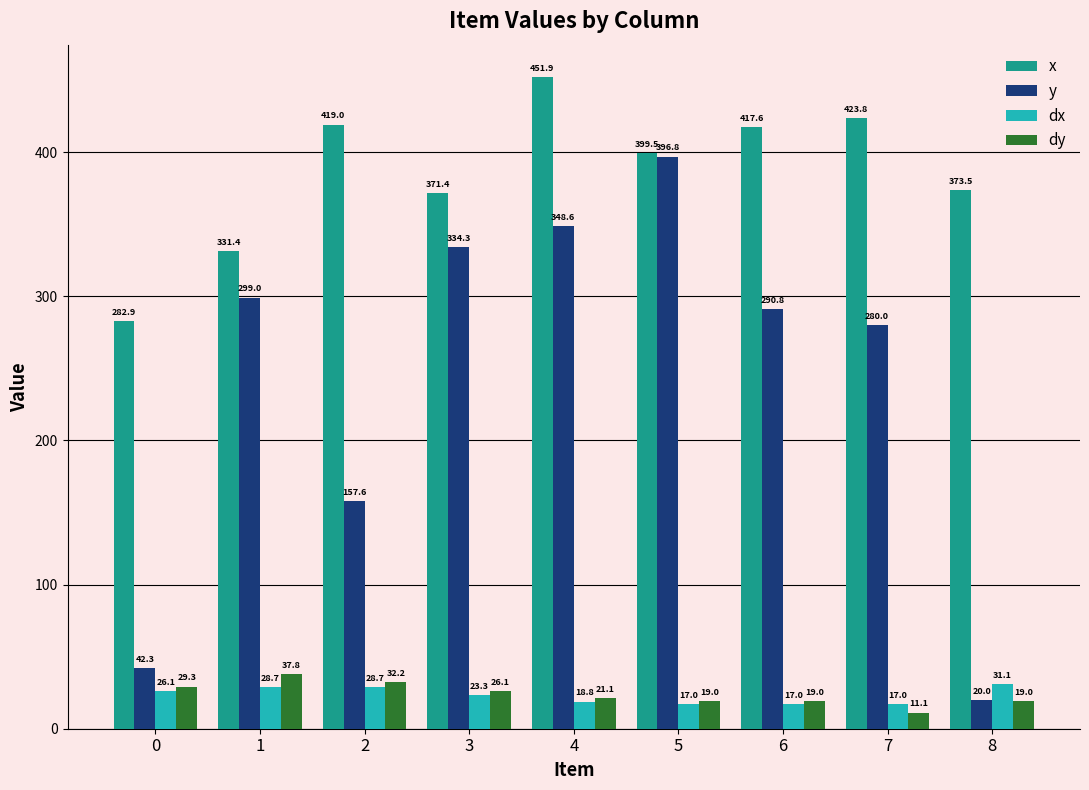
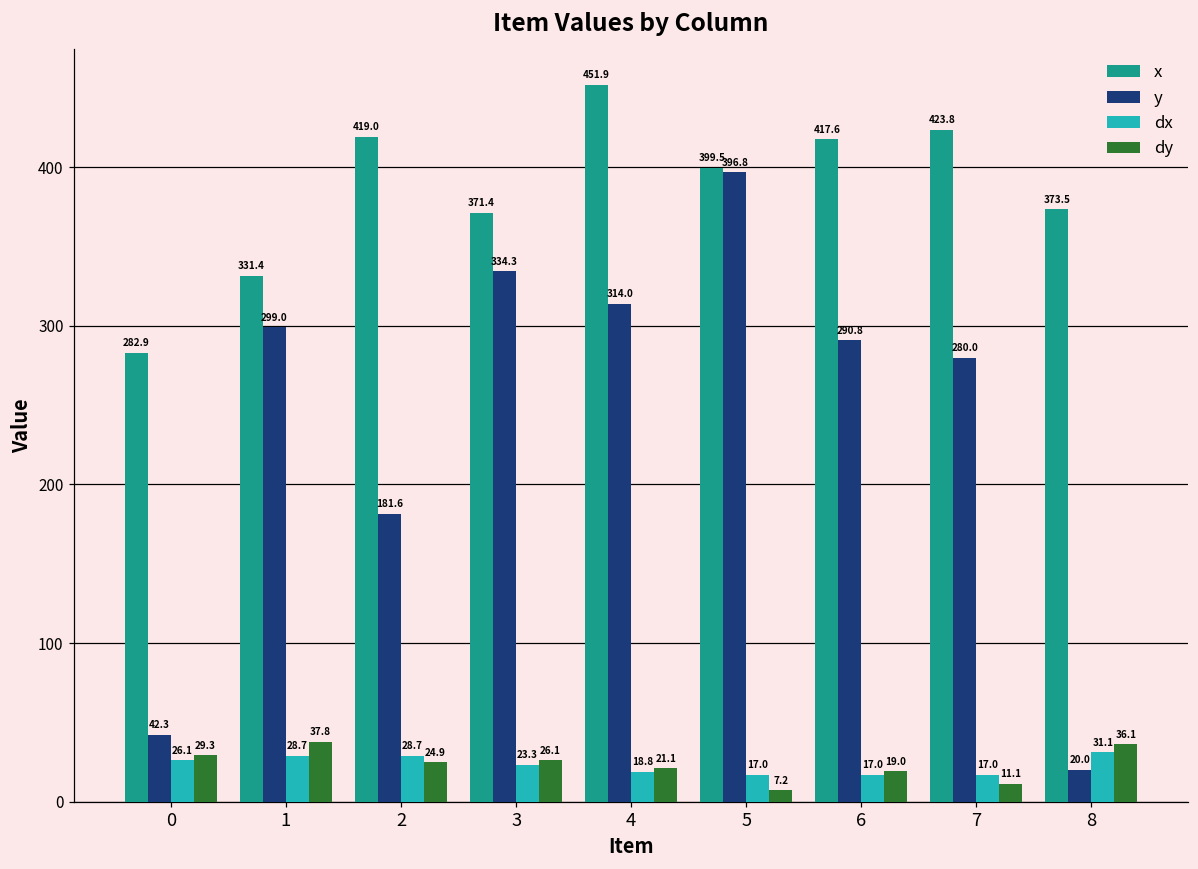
  {
    "y": {
      "0": 42.3,
      "1": 299.0,
-     "2": 157.6,
+     "2": 181.6,
      "3": 334.3,
-     "4": 348.6,
+     "4": 314.0,
      "5": 396.8,
      "6": 290.8,
      "7": 280.0,
      "8": 20.0
    },
    "dy": {
      "0": 29.3,
      "1": 37.8,
-     "2": 32.2,
+     "2": 24.9,
      "3": 26.1,
      "4": 21.1,
-     "5": 19.0,
+     "5": 7.2,
      "6": 19.0,
      "7": 11.1,
-     "8": 19.0
+     "8": 36.1
    }
  }
